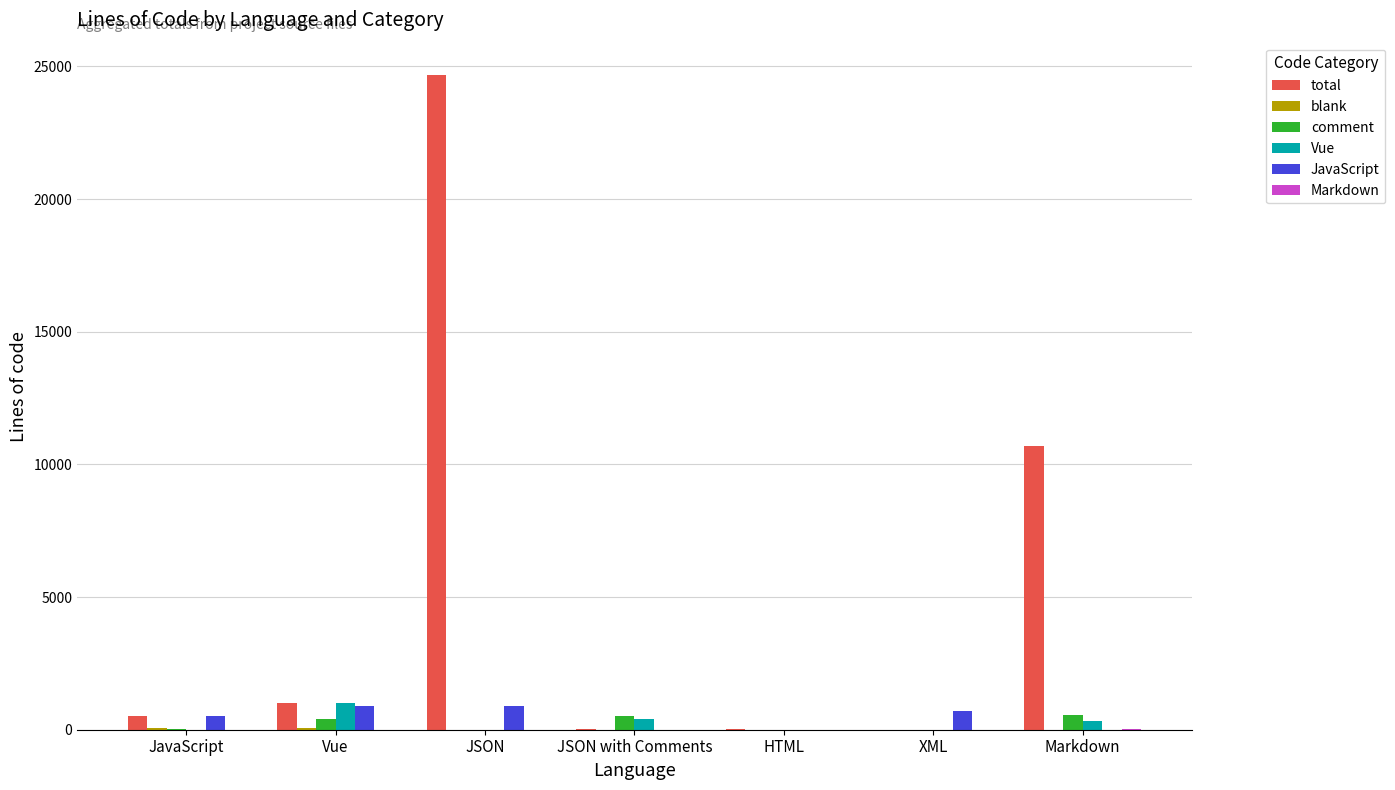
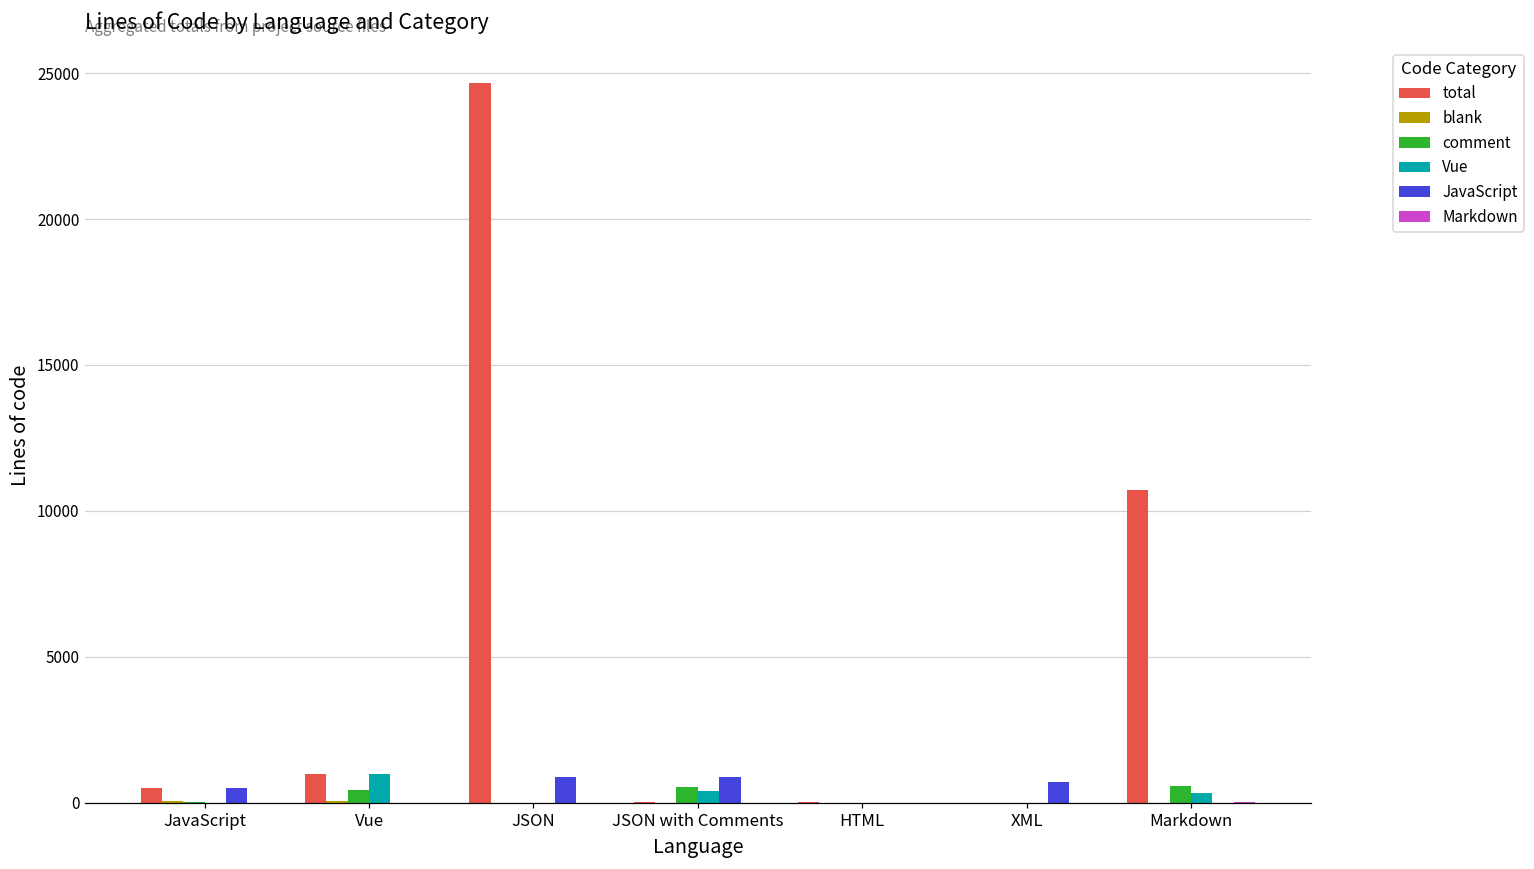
  {
    "total": {
      "JavaScript": 500,
      "Vue": 1000,
      "JSON": 24700,
      "Markdown": 10700
    },
    "blank": {
      "JSON with Comments": 0
    },
    "comment": {
      "Vue": 400,
      "JSON": 0,
      "JSON with Comments": 500,
      "XML": 0,
      "Markdown": 600
    },
    "Vue": {
      "JavaScript": 0,
      "Vue": 1000,
      "JSON": 0,
      "JSON with Comments": 400,
      "HTML": 0,
      "XML": 0,
      "Markdown": 300
    },
    "JavaScript": {
      "JavaScript": 500,
-     "Vue": 900,
+     "Vue": 0,
      "JSON": 900,
-     "JSON with Comments": 0,
+     "JSON with Comments": 900,
      "HTML": 0,
      "XML": 700,
      "Markdown": 0
    },
    "Markdown": {
      "JavaScript": 0,
      "Vue": 0,
      "JSON": 0,
      "JSON with Comments": 0,
      "HTML": 0,
      "XML": 0
    }
  }
